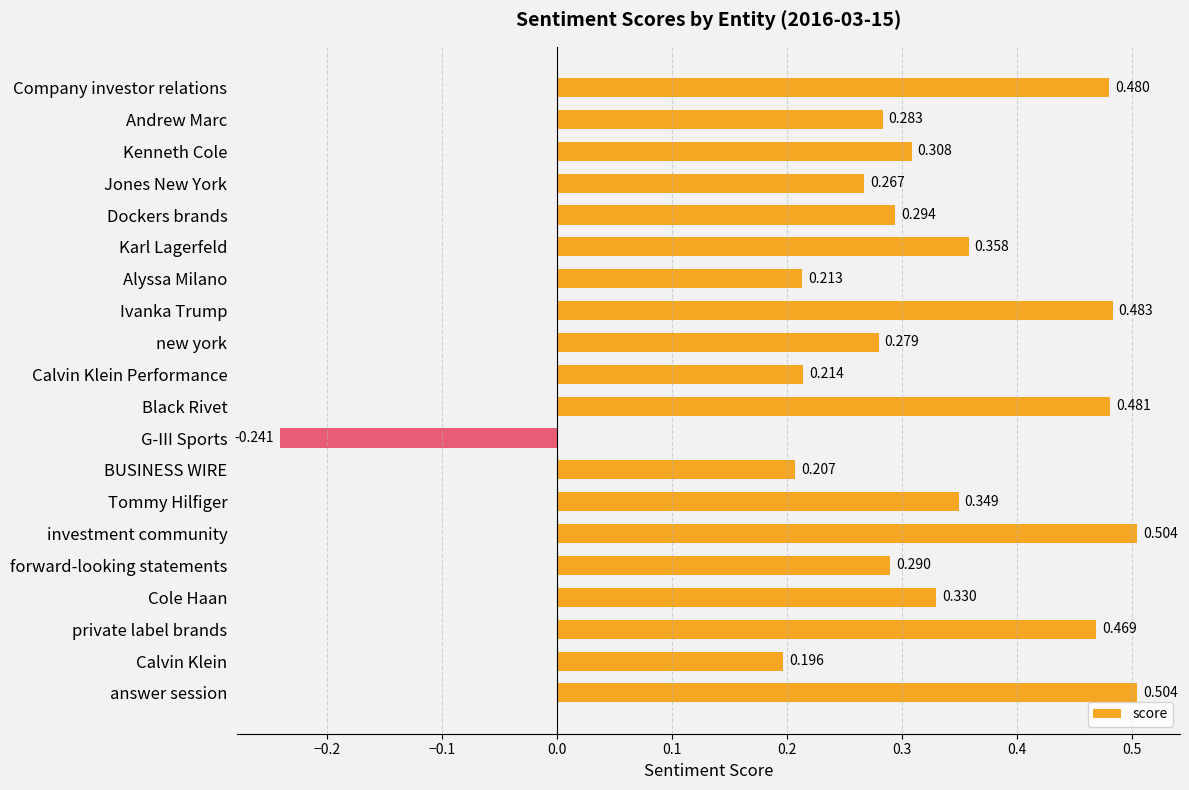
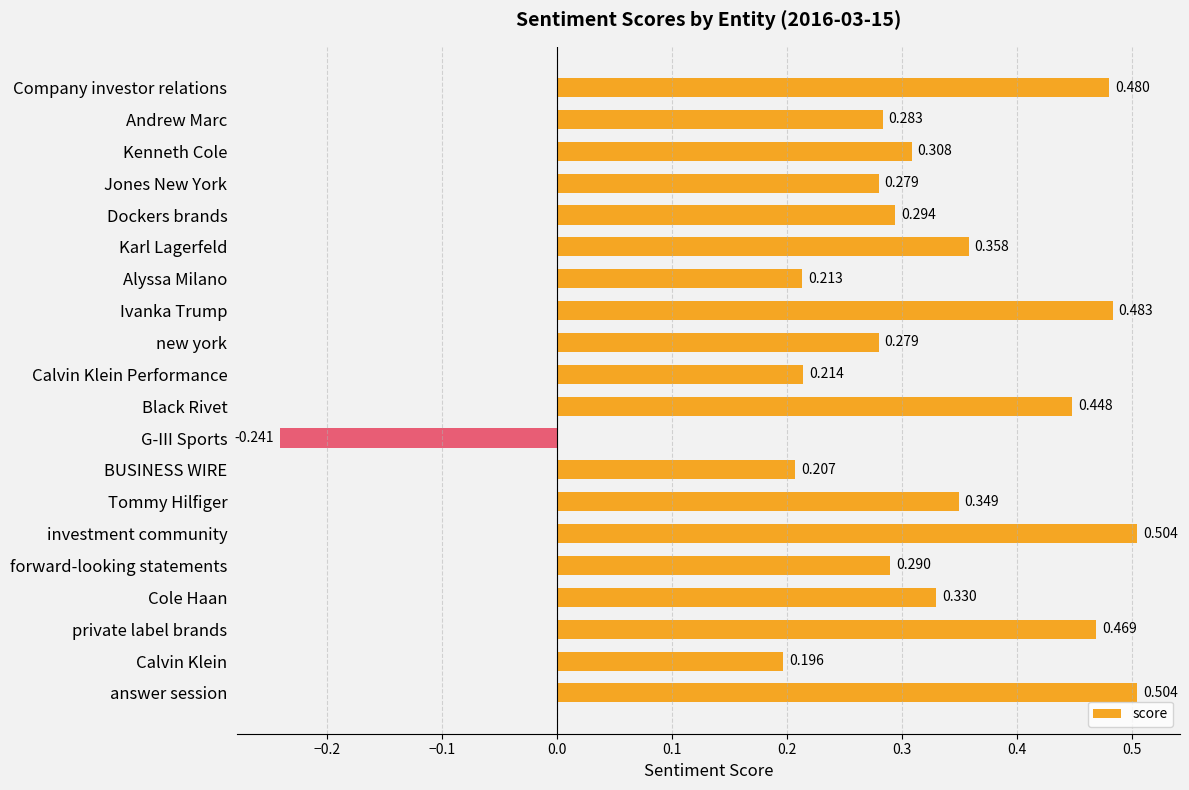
  {
    "Company investor relations": 0.480,
    "Andrew Marc": 0.283,
    "Kenneth Cole": 0.308,
-   "Jones New York": 0.267,
+   "Jones New York": 0.279,
    "Dockers brands": 0.294,
    "Karl Lagerfeld": 0.358,
    "Alyssa Milano": 0.213,
    "Ivanka Trump": 0.483,
    "new york": 0.279,
    "Calvin Klein Performance": 0.214,
-   "Black Rivet": 0.481,
+   "Black Rivet": 0.448,
    "G-III Sports": -0.241,
    "BUSINESS WIRE": 0.207,
    "Tommy Hilfiger": 0.349,
    "investment community": 0.504,
    "forward-looking statements": 0.290,
    "Cole Haan": 0.330,
    "private label brands": 0.469,
    "Calvin Klein": 0.196,
    "answer session": 0.504
  }
